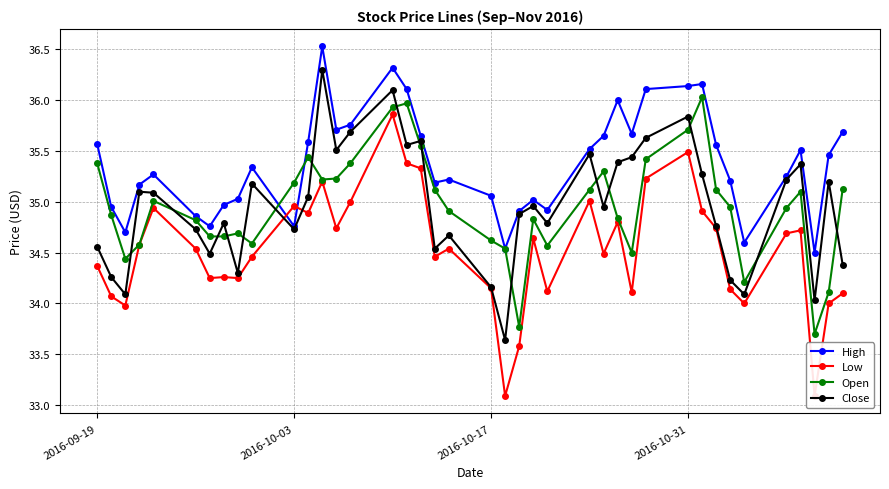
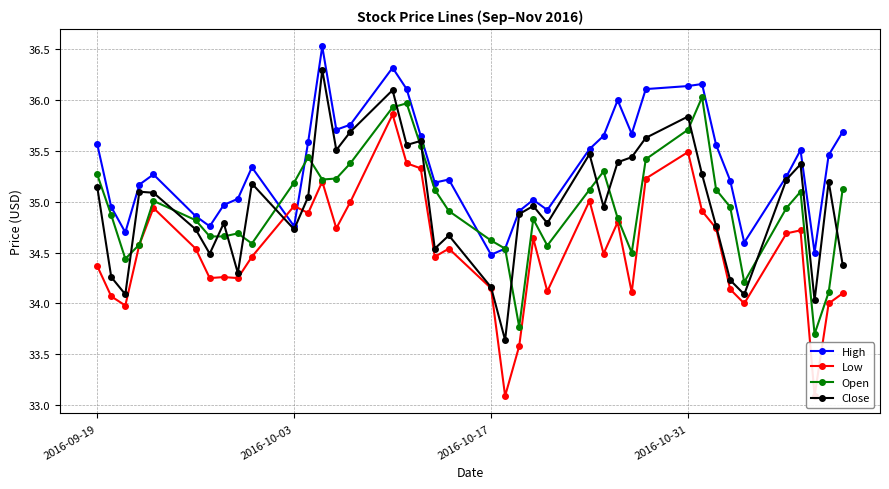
  {
    "High": {
      "2016-09-19": 35.57,
      "2016-10-03": 34.76,
-     "2016-10-17": 35.06,
+     "2016-10-17": 34.48,
      "2016-10-31": 36.14
    },
    "Low": {
      "2016-09-19": 34.37,
      "2016-10-03": 34.96,
      "2016-10-31": 35.49
    },
    "Open": {
-     "2016-09-19": 35.38,
+     "2016-09-19": 35.27,
      "2016-10-03": 35.19,
      "2016-10-17": 34.62,
      "2016-10-31": 35.71
    },
    "Close": {
-     "2016-09-19": 34.56,
+     "2016-09-19": 35.15,
      "2016-10-03": 34.73,
      "2016-10-31": 35.84
    }
  }
